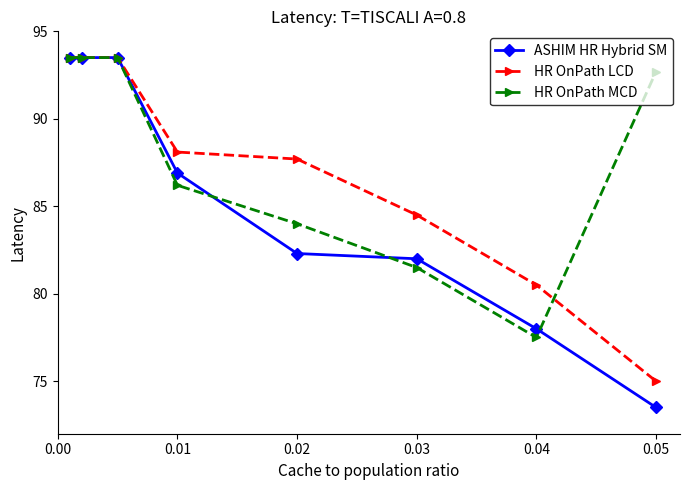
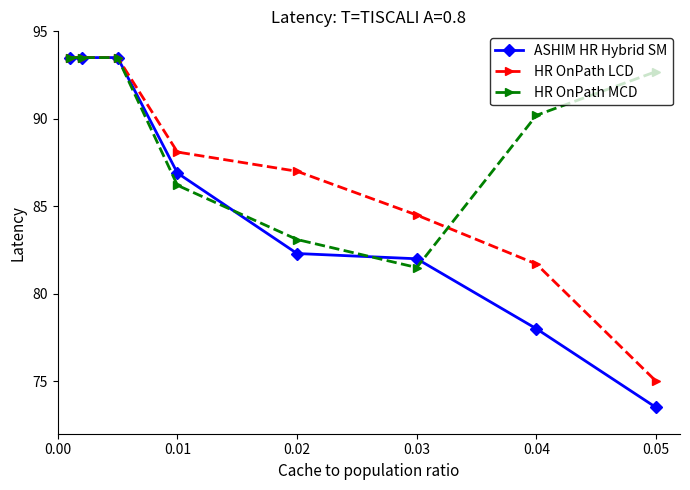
  {
    "ASHIM HR Hybrid SM": {
      "0.01": 86.9,
      "0.02": 82.3,
      "0.03": 82.0,
      "0.04": 78.0,
      "0.05": 73.5
    },
    "HR OnPath LCD": {
      "0.01": 88.1,
-     "0.02": 87.7,
+     "0.02": 87.0,
      "0.03": 84.5,
-     "0.04": 80.5,
+     "0.04": 81.7,
      "0.05": 75.0
    },
    "HR OnPath MCD": {
      "0.01": 86.2,
-     "0.02": 84.0,
+     "0.02": 83.1,
      "0.03": 81.5,
-     "0.04": 77.5
+     "0.04": 90.2
    }
  }
